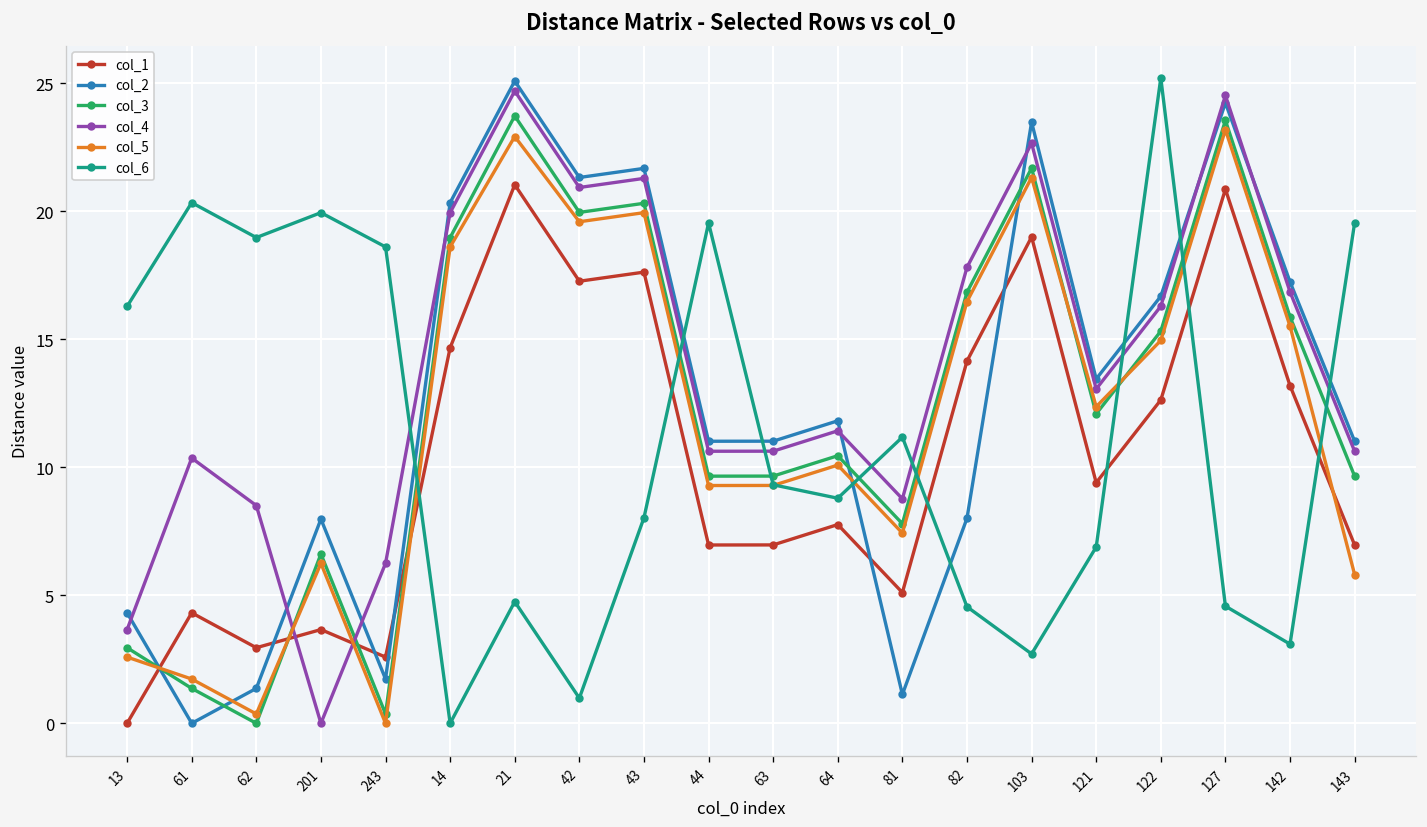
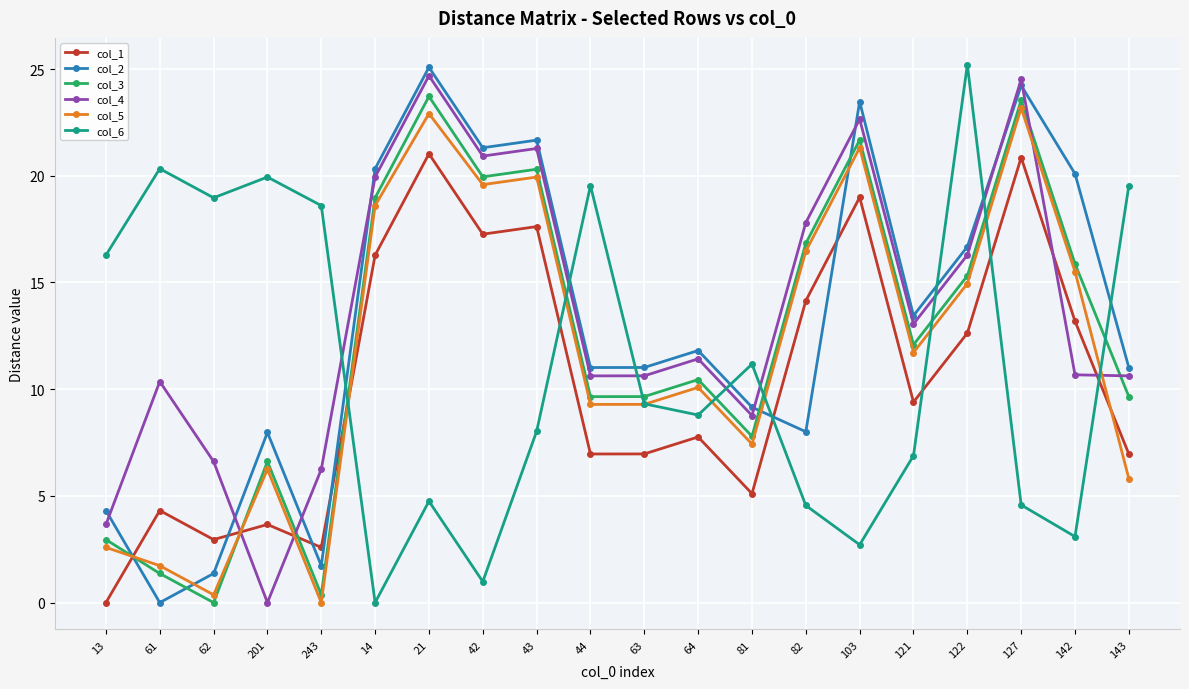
  {
    "col_1": {
      "13": 0.0,
      "61": 4.3,
      "62": 3.0,
      "201": 3.7,
      "243": 2.6,
-     "14": 14.7,
+     "14": 16.3,
      "21": 21.0,
      "42": 17.3,
      "43": 17.6,
      "44": 7.0,
      "63": 7.0,
      "64": 7.8,
      "81": 5.1,
      "82": 14.1,
      "103": 19.0,
      "121": 9.4,
      "122": 12.6,
      "127": 20.9,
      "142": 13.2,
      "143": 7.0
    },
    "col_2": {
      "13": 4.3,
      "61": 0.0,
      "62": 1.4,
      "201": 8.0,
      "243": 1.7,
      "14": 20.3,
      "21": 25.1,
      "42": 21.3,
      "43": 21.7,
      "44": 11.0,
      "63": 11.0,
      "64": 11.8,
-     "81": 1.1,
+     "81": 9.2,
      "82": 8.0,
      "103": 23.5,
      "121": 13.4,
      "122": 16.7,
      "127": 24.2,
-     "142": 17.2,
+     "142": 20.1,
      "143": 11.0
    },
    "col_4": {
      "13": 3.7,
      "61": 10.4,
-     "62": 8.5,
+     "62": 6.6,
      "201": 0.0,
      "243": 6.2,
      "14": 19.9,
      "21": 24.7,
      "42": 20.9,
      "43": 21.3,
      "44": 10.6,
      "63": 10.6,
      "64": 11.4,
      "81": 8.8,
      "82": 17.8,
      "103": 22.7,
      "121": 13.1,
      "122": 16.3,
      "127": 24.5,
-     "142": 16.8,
+     "142": 10.7,
      "143": 10.6
    },
    "col_5": {
      "13": 2.6,
      "61": 1.7,
      "62": 0.4,
      "201": 6.2,
      "243": 0.0,
      "14": 18.6,
      "21": 22.9,
      "42": 19.6,
      "43": 19.9,
      "44": 9.3,
      "64": 10.1,
      "81": 7.4,
      "82": 16.5,
      "103": 21.3,
-     "121": 12.4,
+     "121": 11.7,
      "122": 14.9,
      "127": 23.2,
      "142": 15.5,
      "143": 5.8
    }
  }
